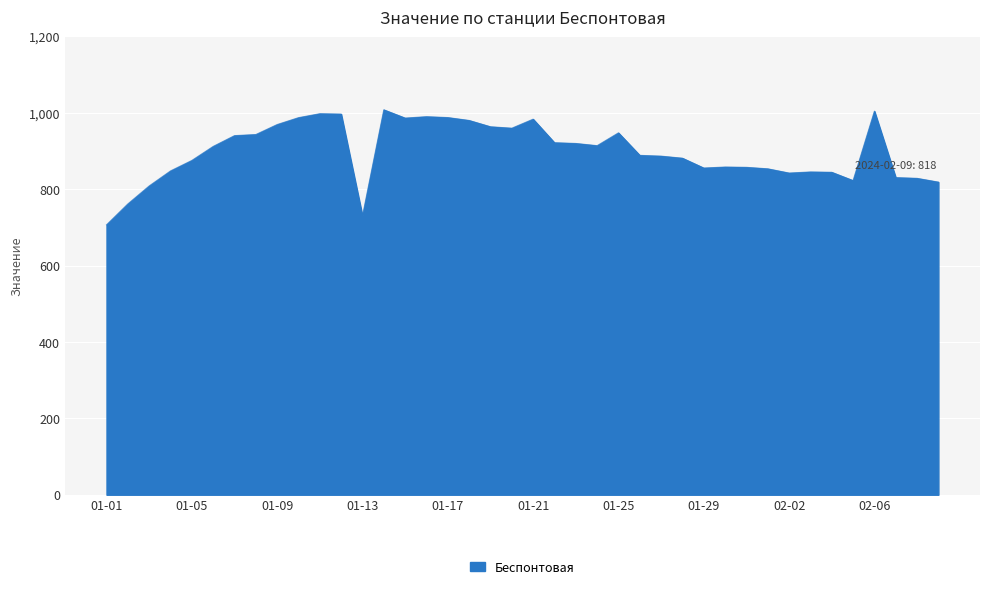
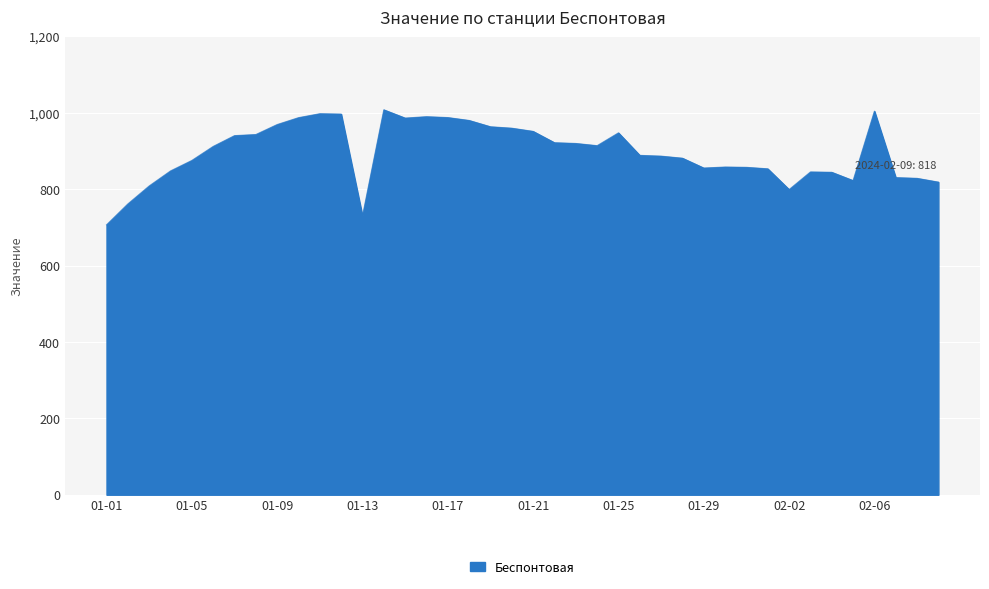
  {
    "01-01": "710",
    "01-05": "880",
    "01-09": "970",
    "01-13": "730",
    "01-17": "990",
-   "01-21": "980",
+   "01-21": "950",
    "01-25": "950",
    "01-29": "860",
-   "02-02": "840",
+   "02-02": "800",
    "02-06": "1,000"
  }
